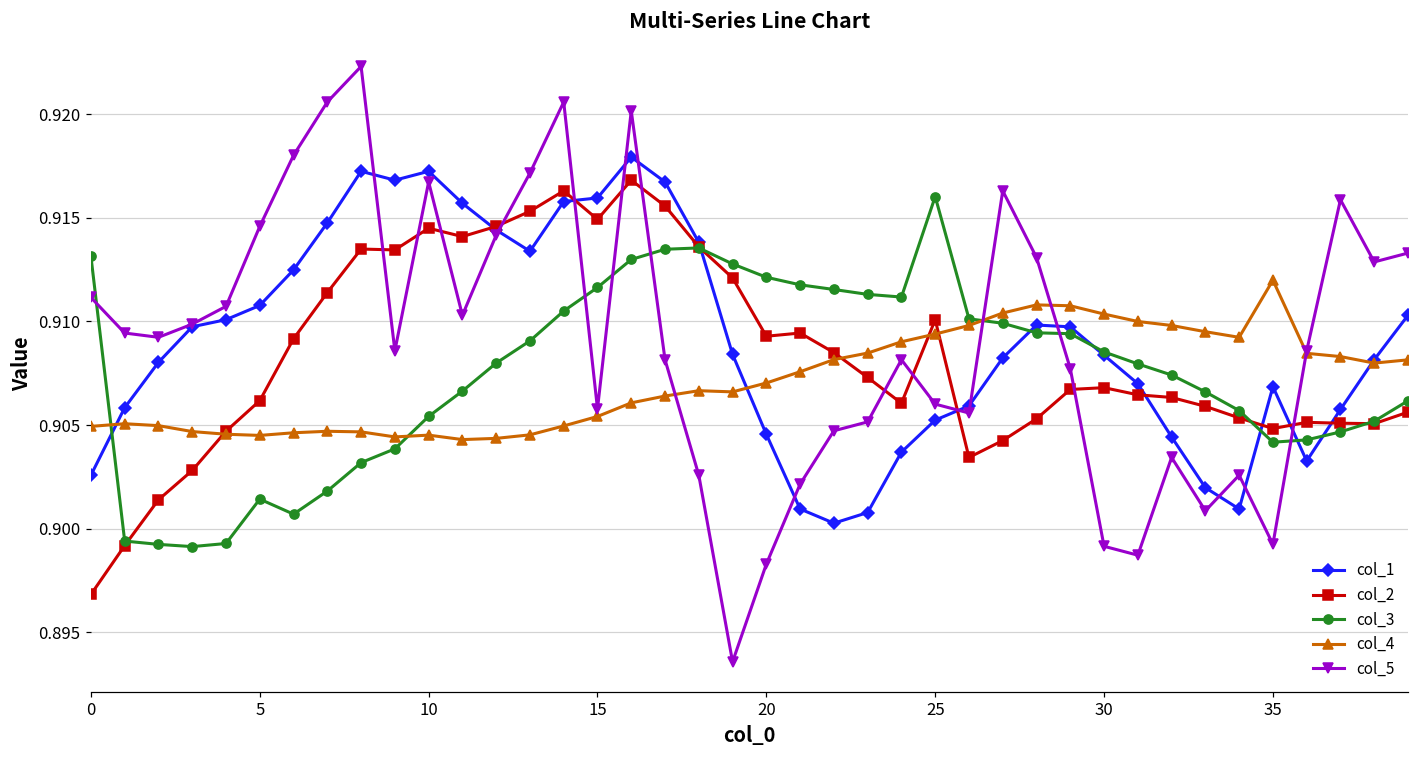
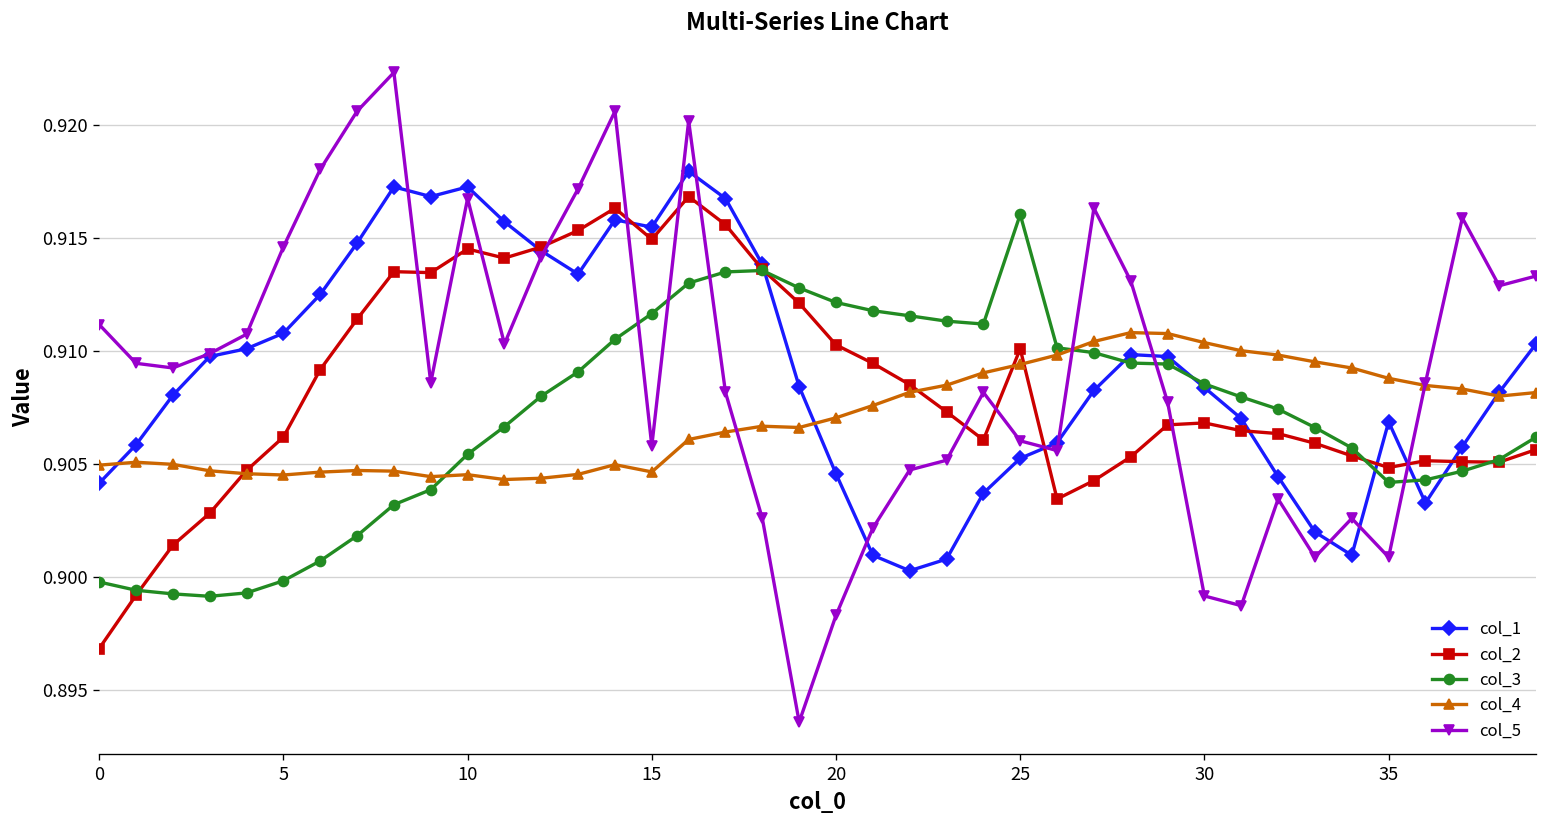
  {
    "col_1": {
-     "0": 0.9026,
+     "0": 0.9041,
      "5": 0.9108,
      "10": 0.9173,
-     "15": 0.9160,
+     "15": 0.9155,
      "20": 0.9045,
      "25": 0.9052,
      "30": 0.9084,
      "35": 0.9069
    },
    "col_2": {
      "0": 0.8968,
      "5": 0.9062,
      "10": 0.9145,
      "15": 0.9149,
-     "20": 0.9093,
+     "20": 0.9103,
      "25": 0.9101,
      "30": 0.9068,
      "35": 0.9048
    },
    "col_3": {
-     "0": 0.9132,
-     "5": 0.9014,
+     "0": 0.8998,
+     "5": 0.8998,
      "10": 0.9054,
      "15": 0.9116,
      "20": 0.9121,
      "25": 0.9160,
      "30": 0.9085,
      "35": 0.9042
    },
    "col_4": {
      "0": 0.9049,
      "5": 0.9045,
      "10": 0.9045,
-     "15": 0.9054,
+     "15": 0.9046,
      "20": 0.9070,
      "25": 0.9094,
      "30": 0.9104,
-     "35": 0.9120
+     "35": 0.9088
    },
    "col_5": {
      "0": 0.9112,
      "5": 0.9146,
      "10": 0.9167,
      "15": 0.9058,
      "20": 0.8983,
      "25": 0.9060,
      "30": 0.8991,
-     "35": 0.8992
+     "35": 0.9009
    }
  }
